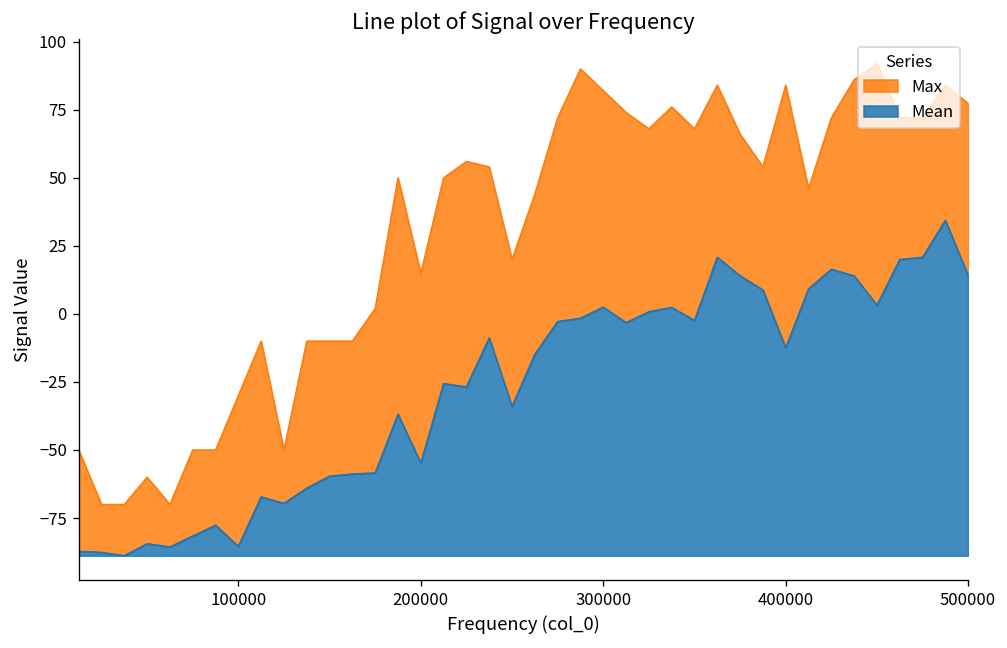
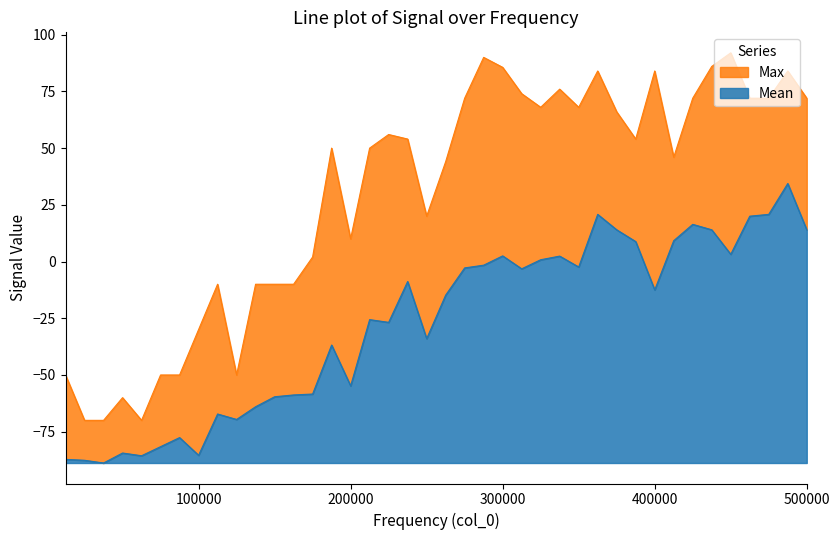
  {
    "Mean": {
      "100000": -85,
      "200000": -55,
      "300000": 3,
      "400000": -13,
      "500000": 14
    },
    "Max": {
      "100000": -30,
-     "200000": 15,
-     "300000": 82,
+     "200000": 10,
+     "300000": 86,
      "400000": 84,
-     "500000": 77
+     "500000": 72
    }
  }
